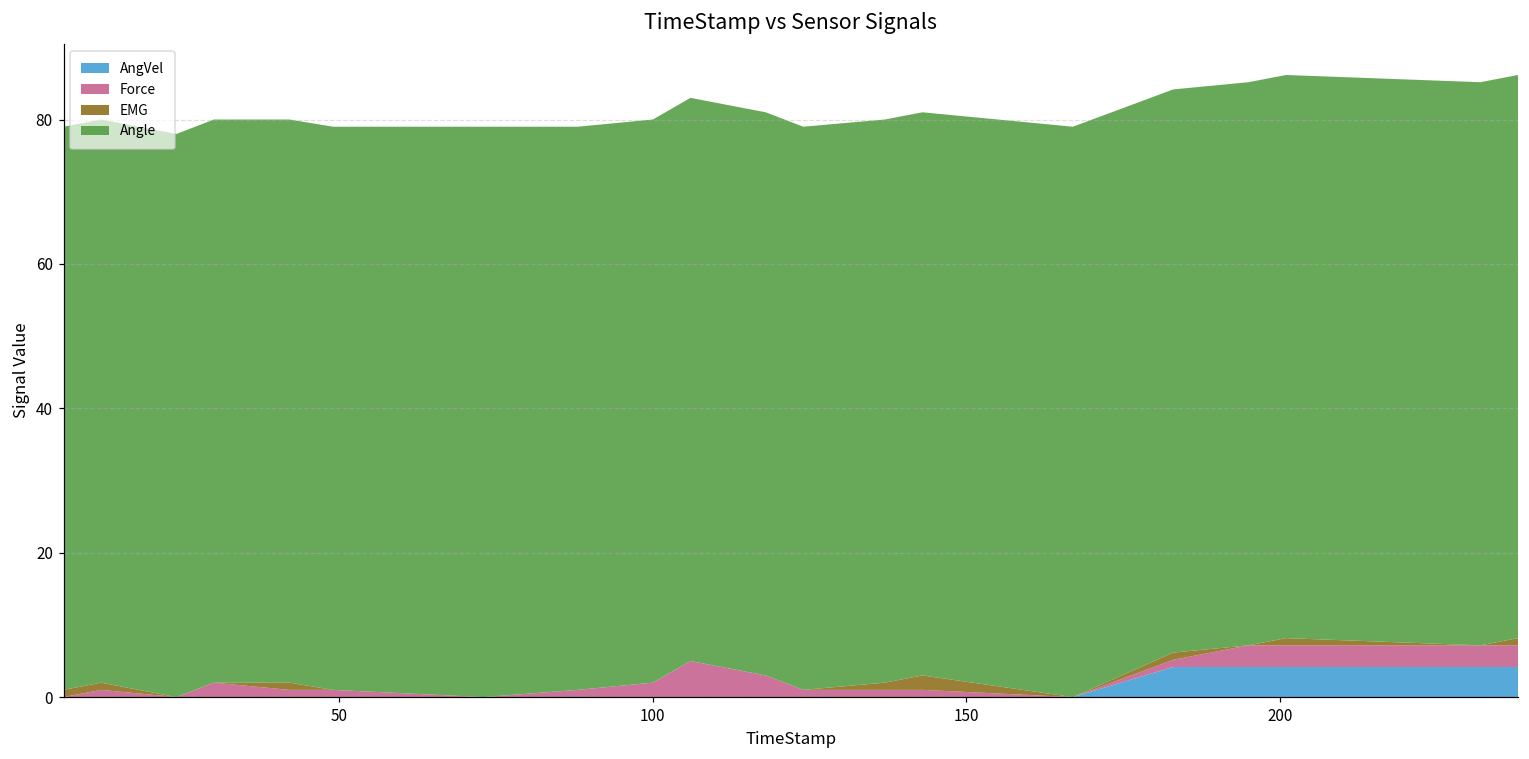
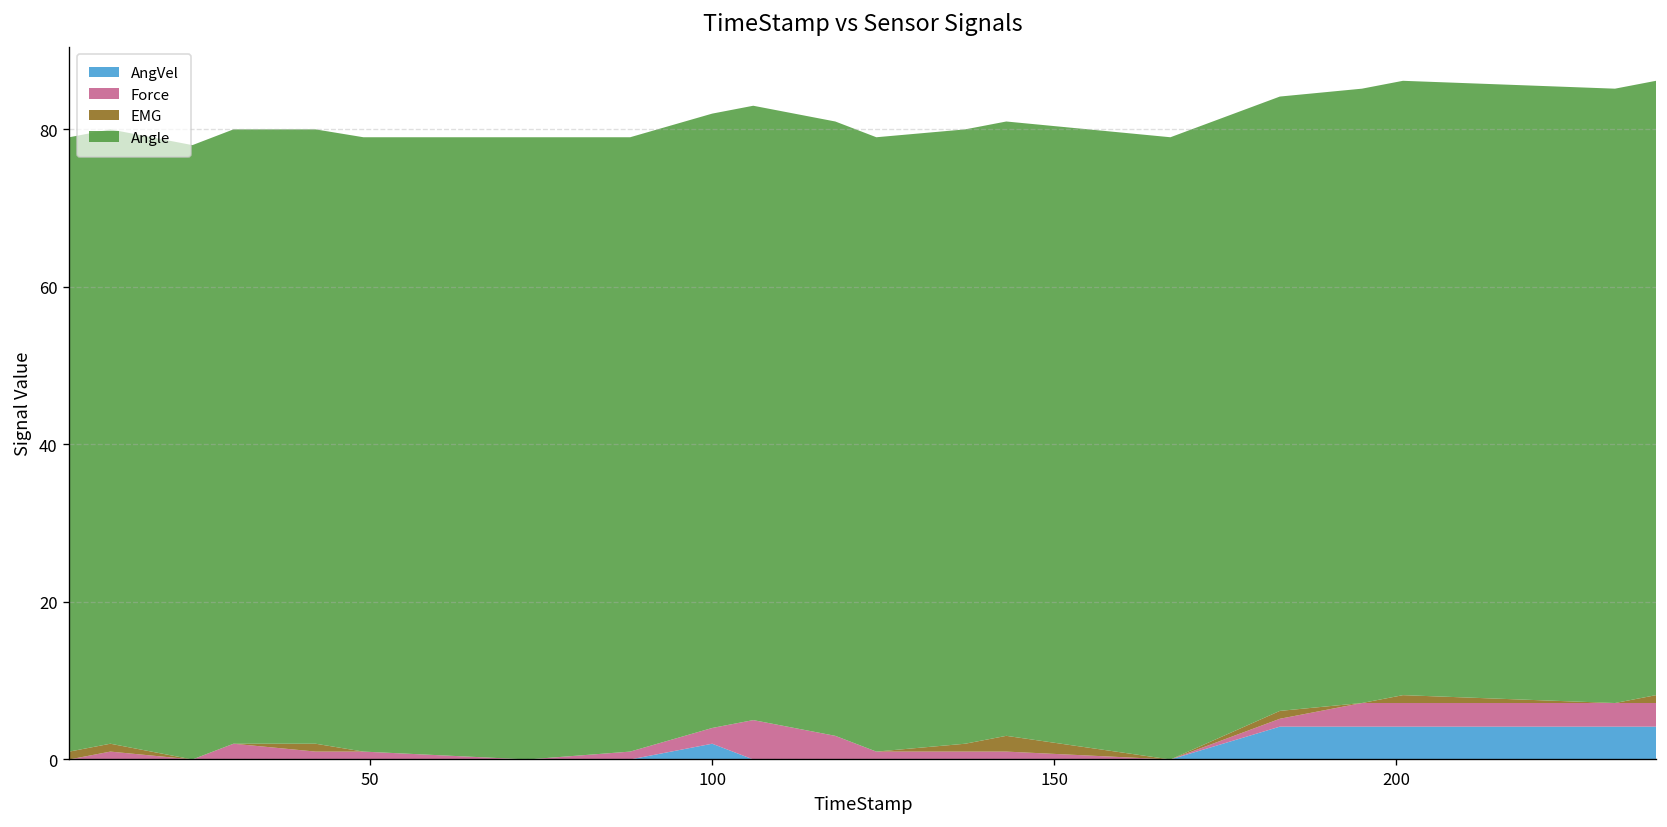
  {
    "AngVel": {
-     "100": 0
+     "100": 2
    },
    "Angle": {
      "100": 78
    }
  }
